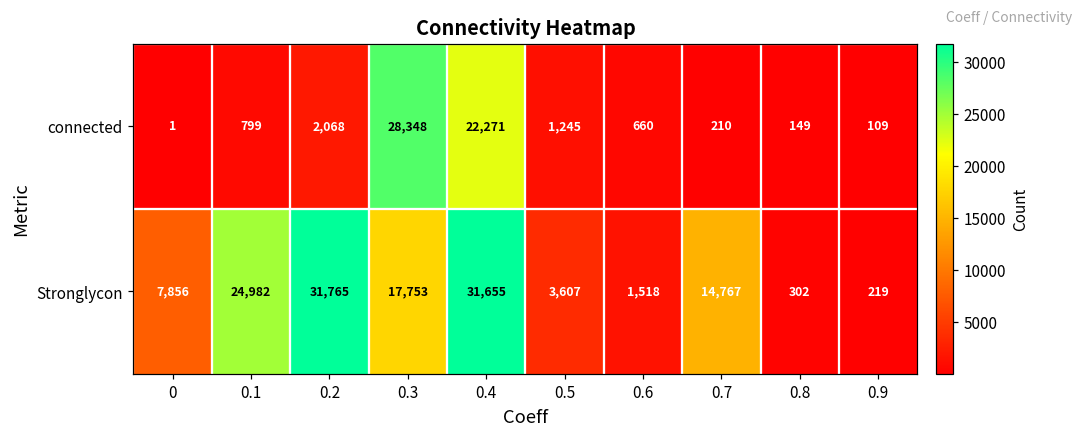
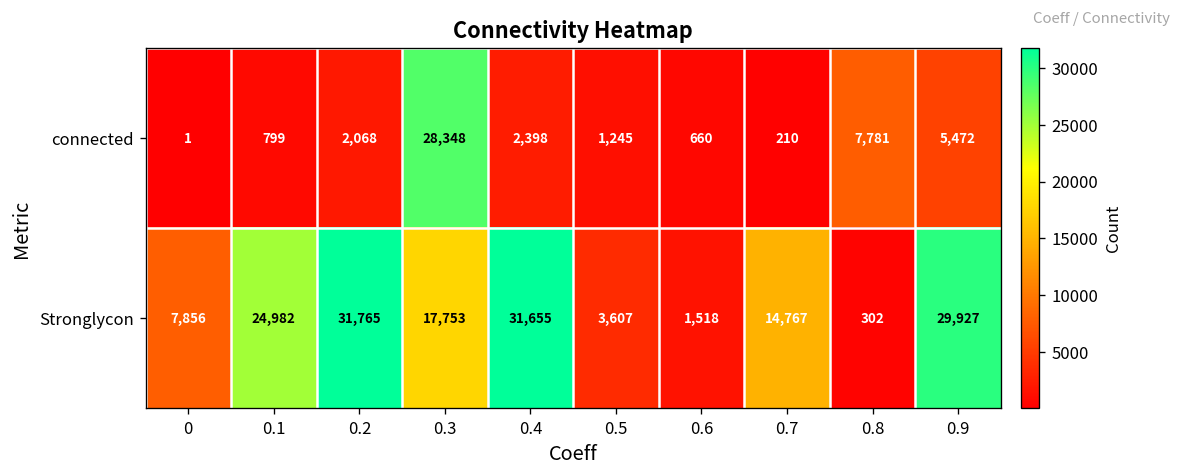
  {
    "connected": {
      "0": "1",
      "0.1": "799",
      "0.2": "2,068",
      "0.3": "28,348",
-     "0.4": "22,271",
+     "0.4": "2,398",
      "0.5": "1,245",
      "0.6": "660",
      "0.7": "210",
-     "0.8": "149",
-     "0.9": "109"
+     "0.8": "7,781",
+     "0.9": "5,472"
    },
    "Stronglycon": {
      "0": "7,856",
      "0.1": "24,982",
      "0.2": "31,765",
      "0.3": "17,753",
      "0.4": "31,655",
      "0.5": "3,607",
      "0.6": "1,518",
      "0.7": "14,767",
      "0.8": "302",
-     "0.9": "219"
+     "0.9": "29,927"
    }
  }
